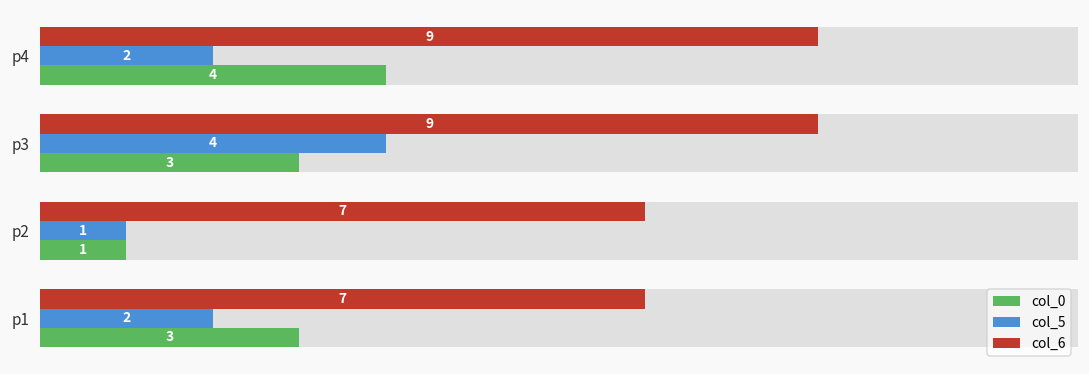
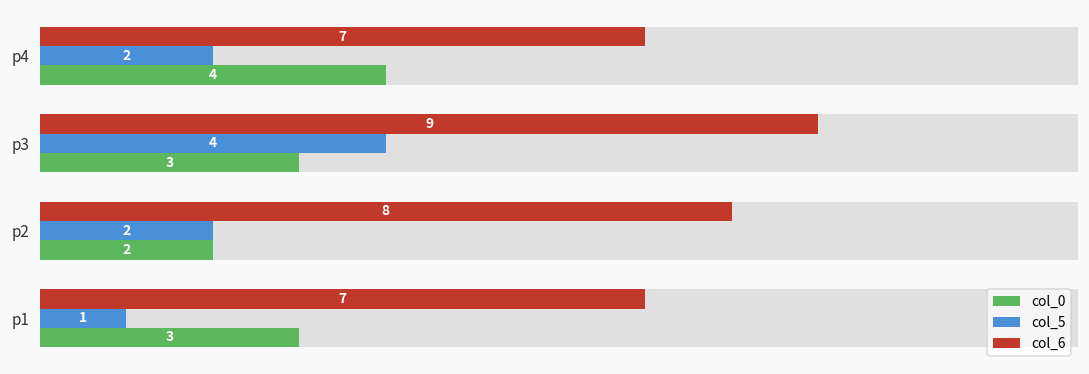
  {
    "col_0": {
-     "p2": 1
+     "p2": 2
    },
    "col_5": {
-     "p2": 1,
-     "p1": 2
+     "p2": 2,
+     "p1": 1
    },
    "col_6": {
-     "p4": 9,
-     "p2": 7
+     "p4": 7,
+     "p2": 8
    }
  }
